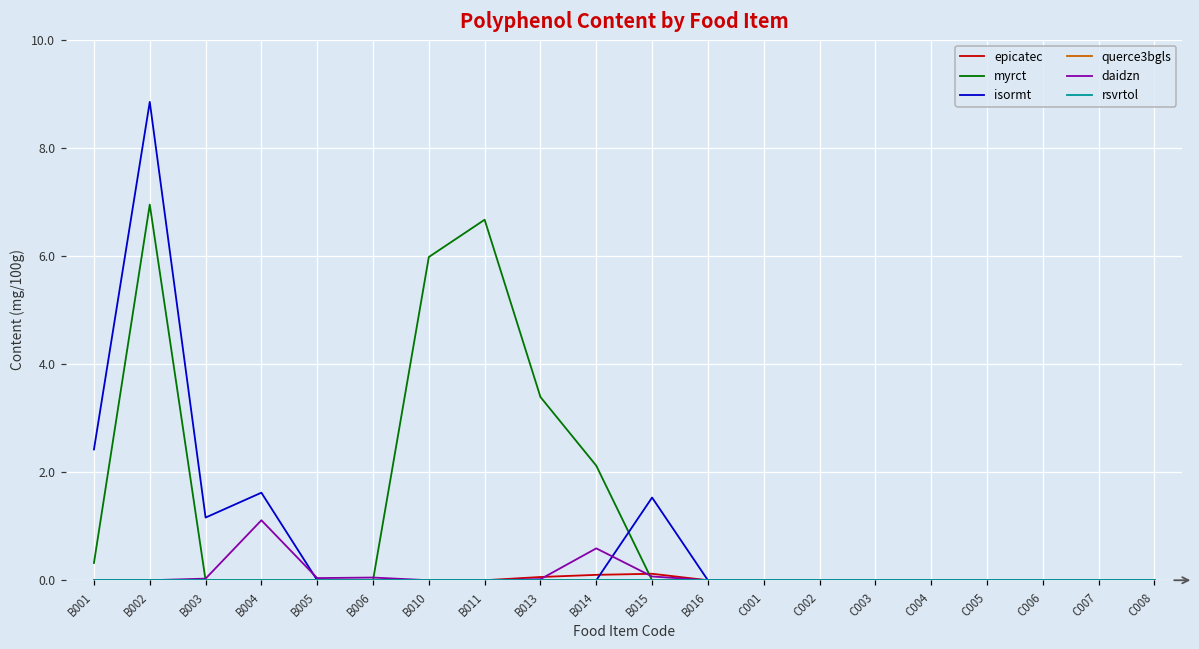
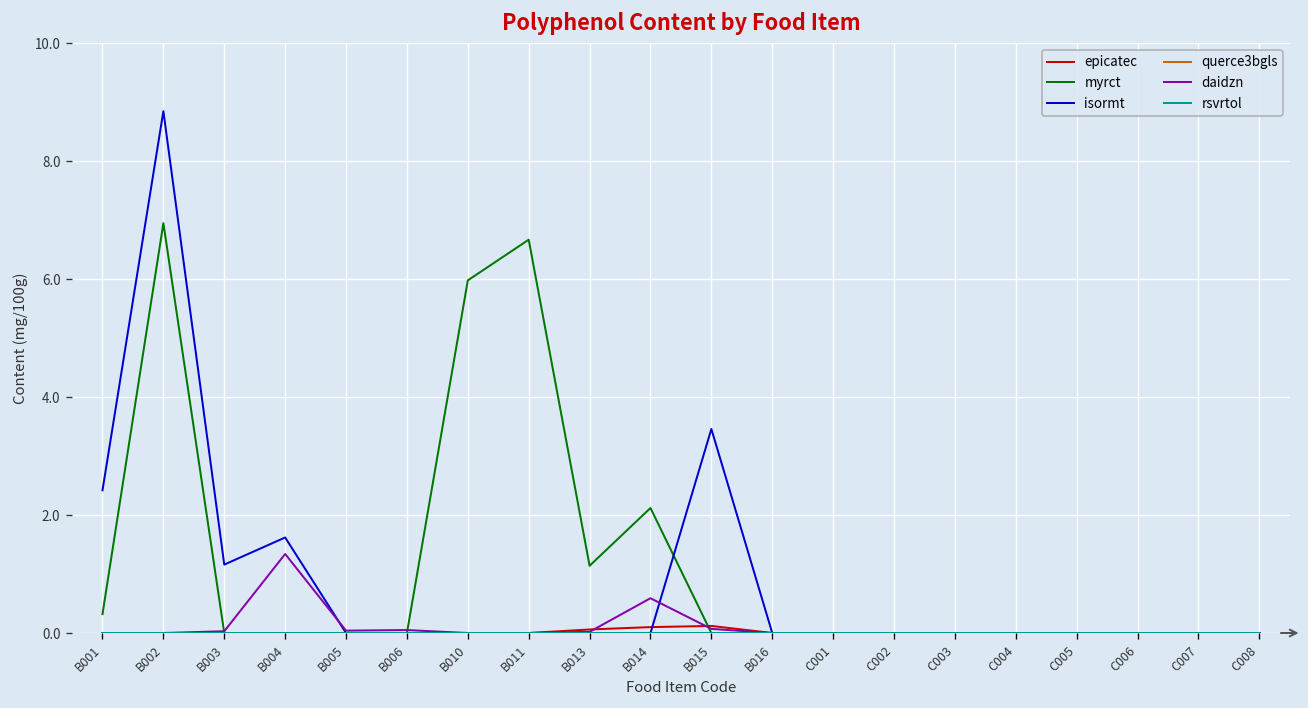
  {
    "epicatec": {
      "B014": 0.1
    },
    "myrct": {
      "B001": 0.3,
      "B002": 7.0,
      "B010": 6.0,
      "B011": 6.7,
-     "B013": 3.4,
+     "B013": 1.1,
      "B014": 2.1
    },
    "isormt": {
      "B001": 2.4,
      "B002": 8.9,
      "B003": 1.2,
      "B004": 1.6,
-     "B015": 1.5
+     "B015": 3.5
    },
    "daidzn": {
-     "B004": 1.1,
+     "B004": 1.3,
      "B014": 0.6
    }
  }
